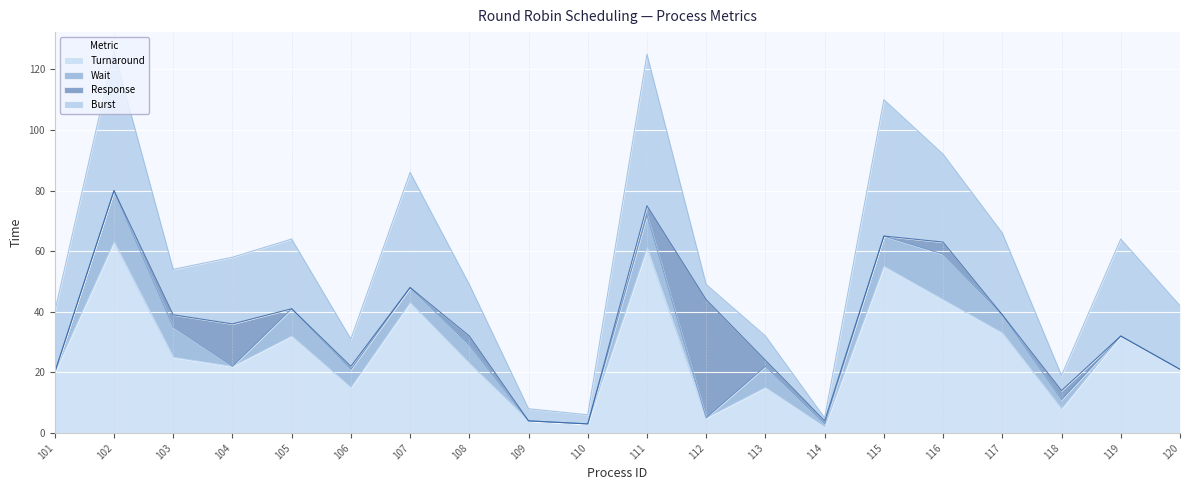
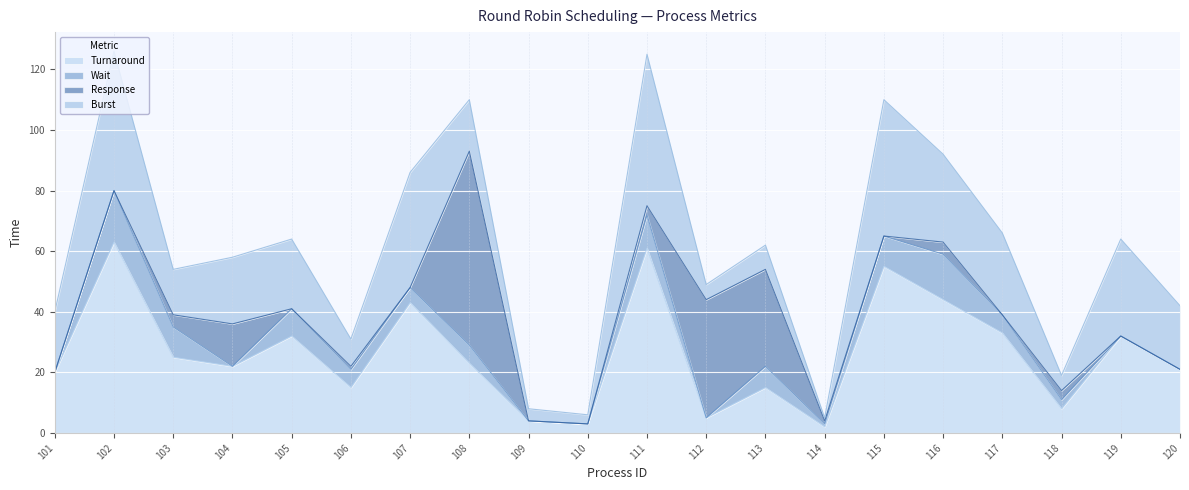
  {
    "Response": {
      "103": 4,
      "104": 14,
      "106": 1,
-     "108": 3,
+     "108": 64,
      "111": 3,
      "112": 39,
-     "113": 2,
+     "113": 32,
      "114": 1,
      "116": 4,
      "118": 3
    }
  }
